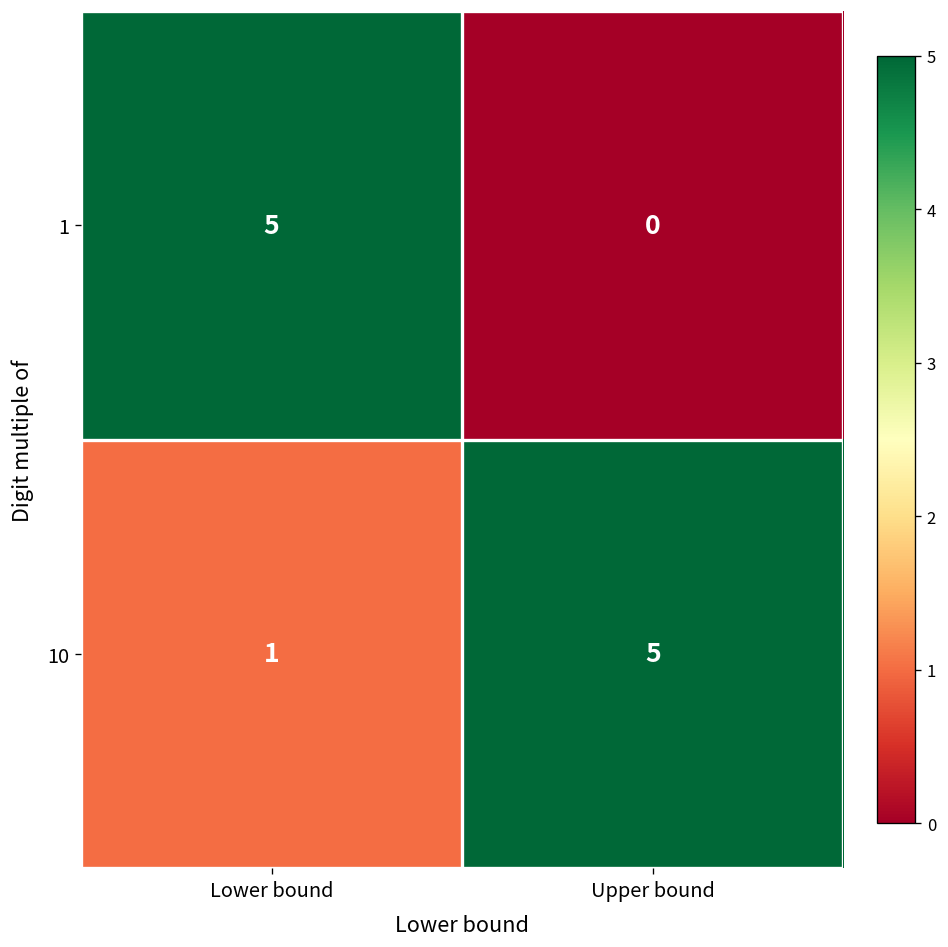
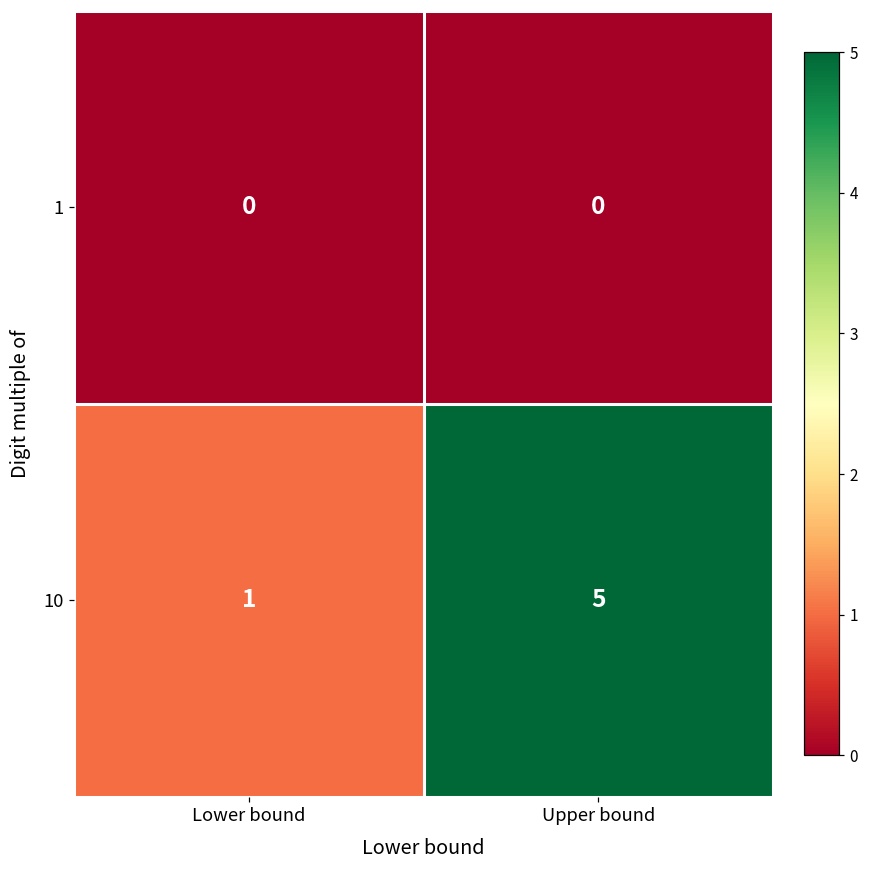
  {
    "1": {
-     "Lower bound": 5,
+     "Lower bound": 0,
      "Upper bound": 0
    },
    "10": {
      "Lower bound": 1,
      "Upper bound": 5
    }
  }
